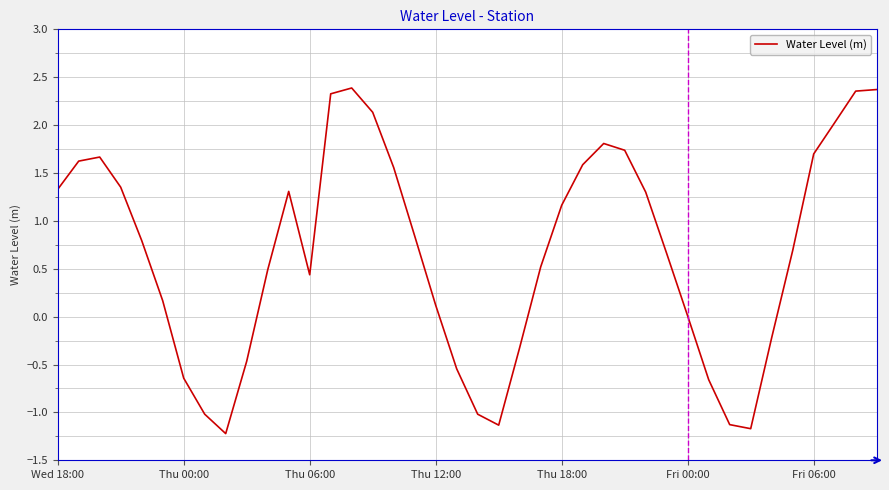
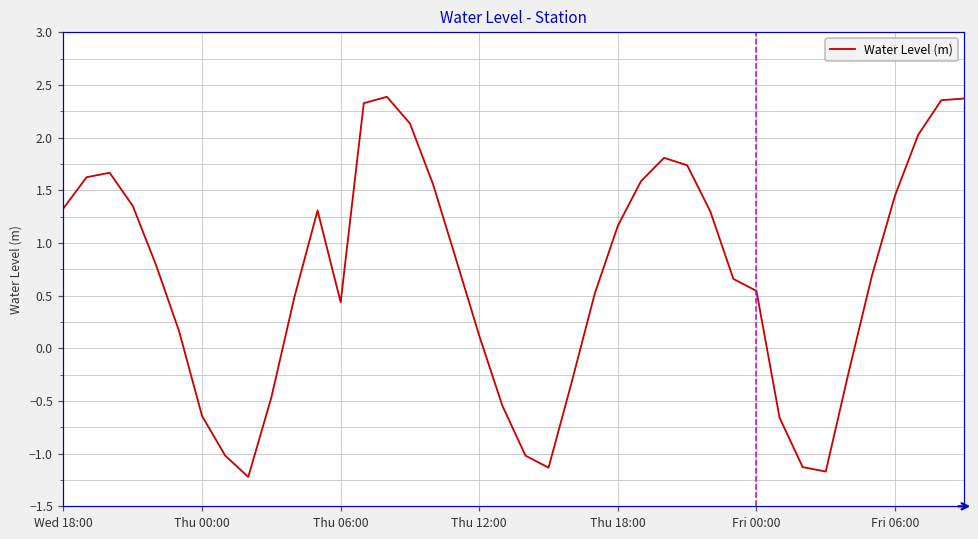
  {
    "Wed 18:00": 1.3,
    "Thu 00:00": -0.6,
    "Thu 06:00": 0.4,
    "Thu 12:00": 0.1,
    "Thu 18:00": 1.2,
-   "Fri 00:00": 0.0,
-   "Fri 06:00": 1.7
+   "Fri 00:00": 0.5,
+   "Fri 06:00": 1.5
  }
